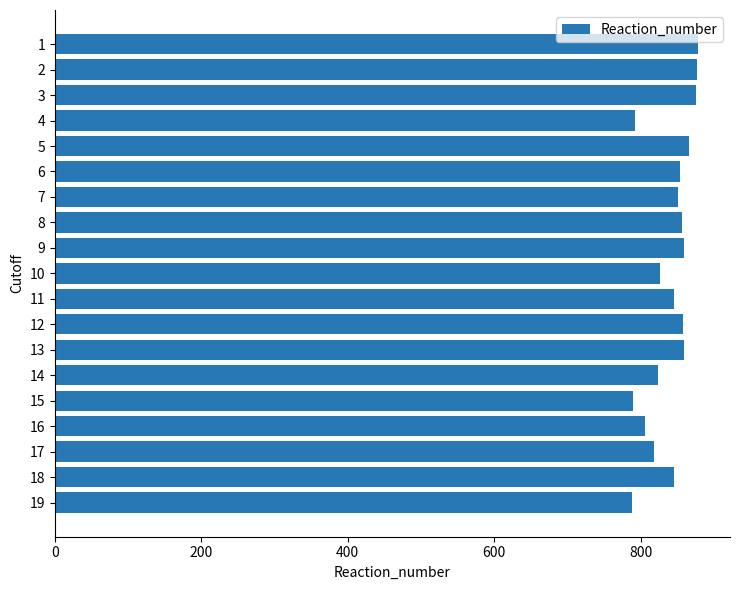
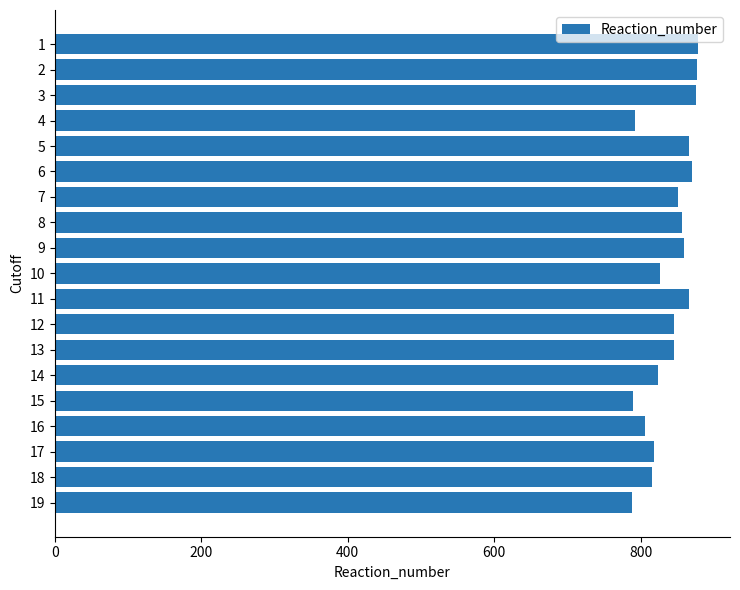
  {
    "1": 880,
    "2": 880,
    "3": 880,
    "4": 790,
    "5": 870,
-   "6": 850,
+   "6": 870,
    "7": 850,
    "8": 860,
    "9": 860,
    "10": 830,
-   "11": 850,
-   "12": 860,
-   "13": 860,
+   "11": 870,
+   "12": 850,
+   "13": 850,
    "14": 820,
    "15": 790,
    "16": 810,
    "17": 820,
-   "18": 850,
+   "18": 820,
    "19": 790
  }
